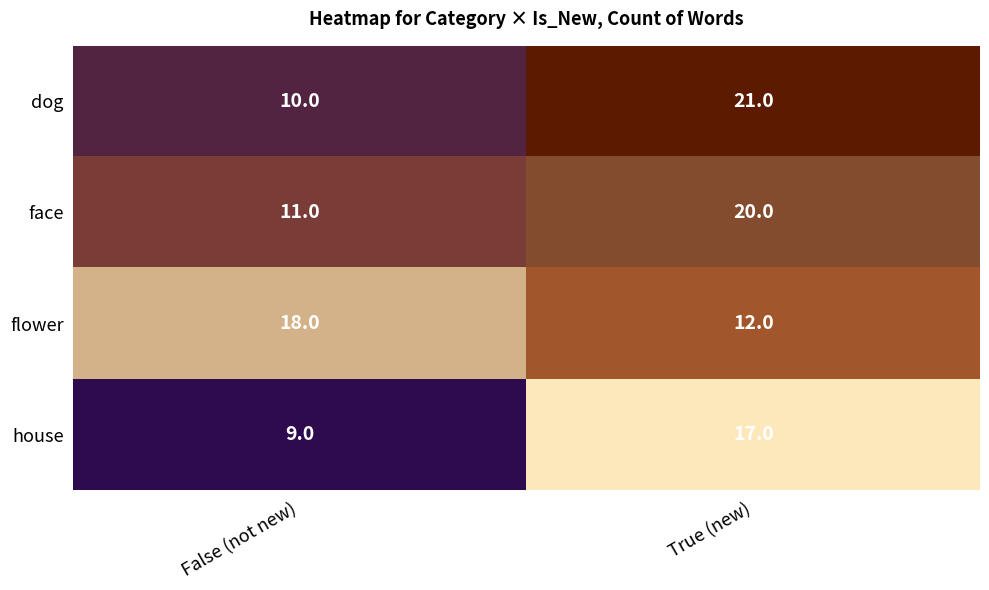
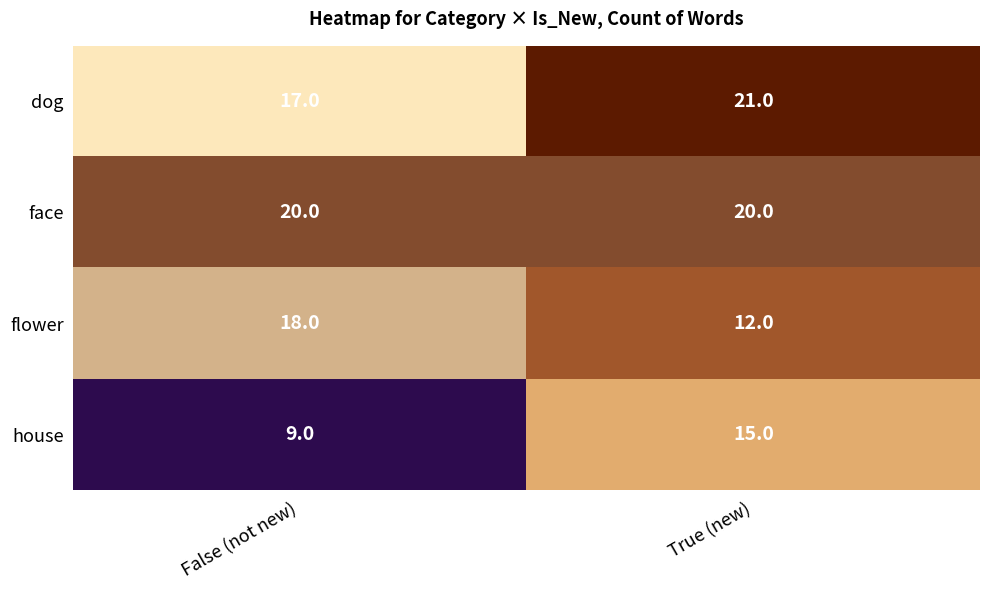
  {
    "dog": {
-     "False (not new)": 10.0,
+     "False (not new)": 17.0,
      "True (new)": 21.0
    },
    "face": {
-     "False (not new)": 11.0,
+     "False (not new)": 20.0,
      "True (new)": 20.0
    },
    "flower": {
      "False (not new)": 18.0,
      "True (new)": 12.0
    },
    "house": {
      "False (not new)": 9.0,
-     "True (new)": 17.0
+     "True (new)": 15.0
    }
  }
